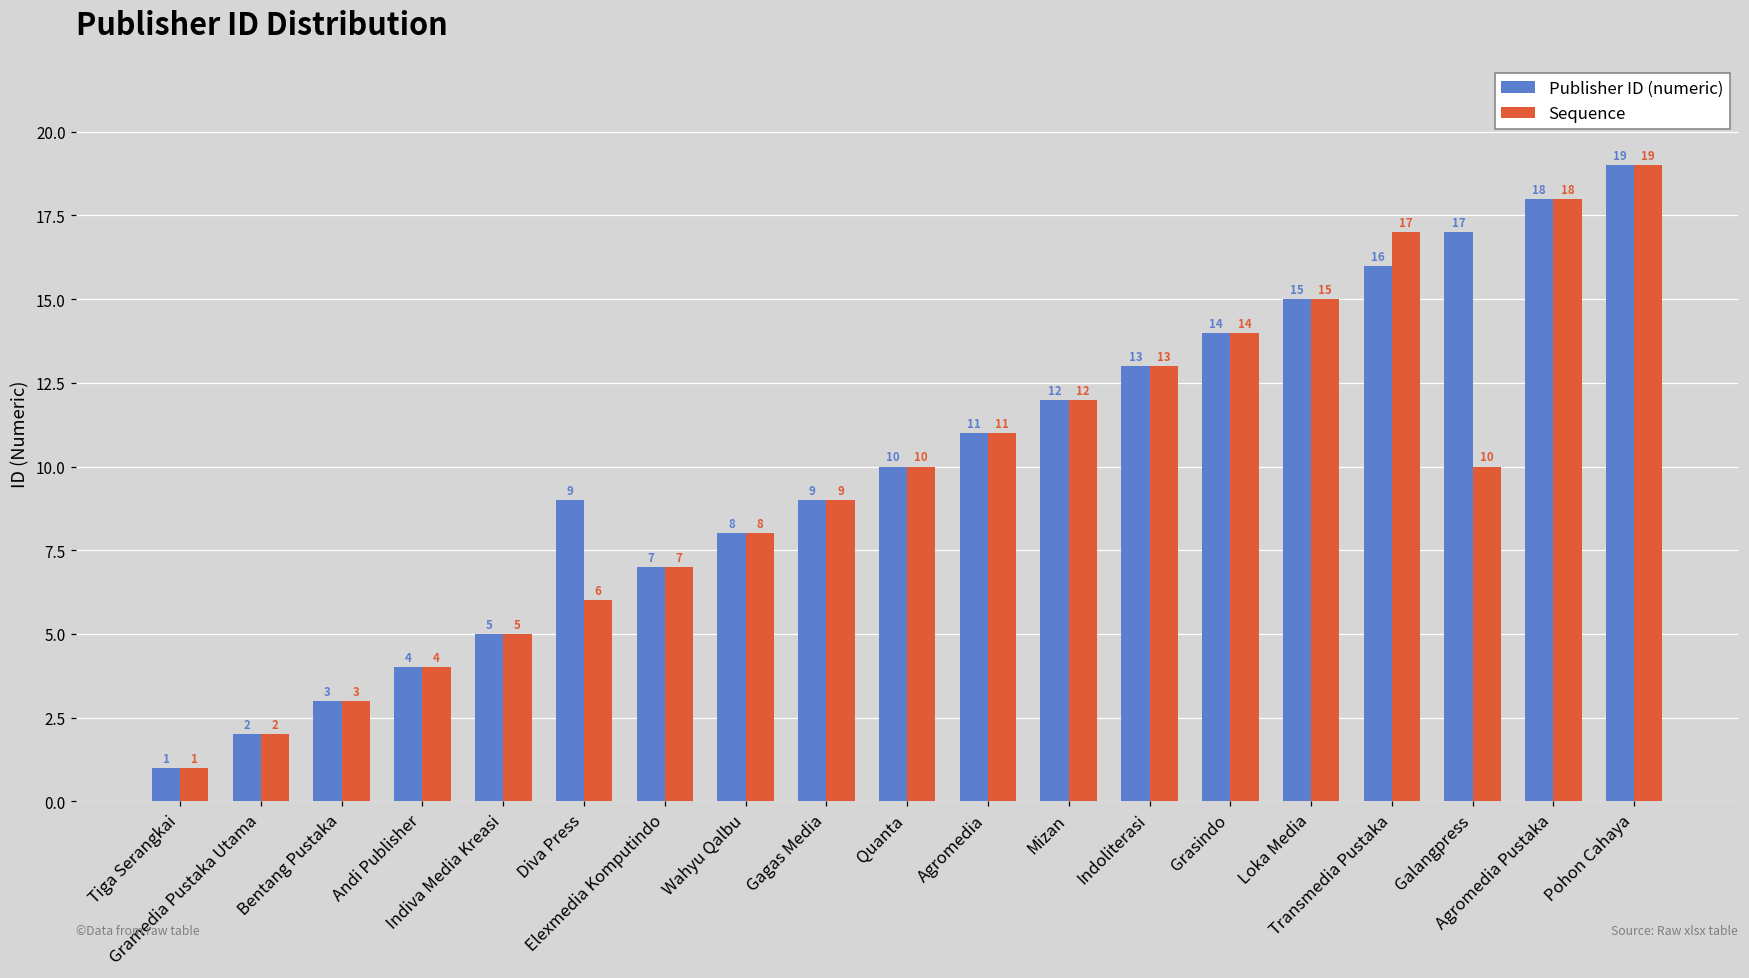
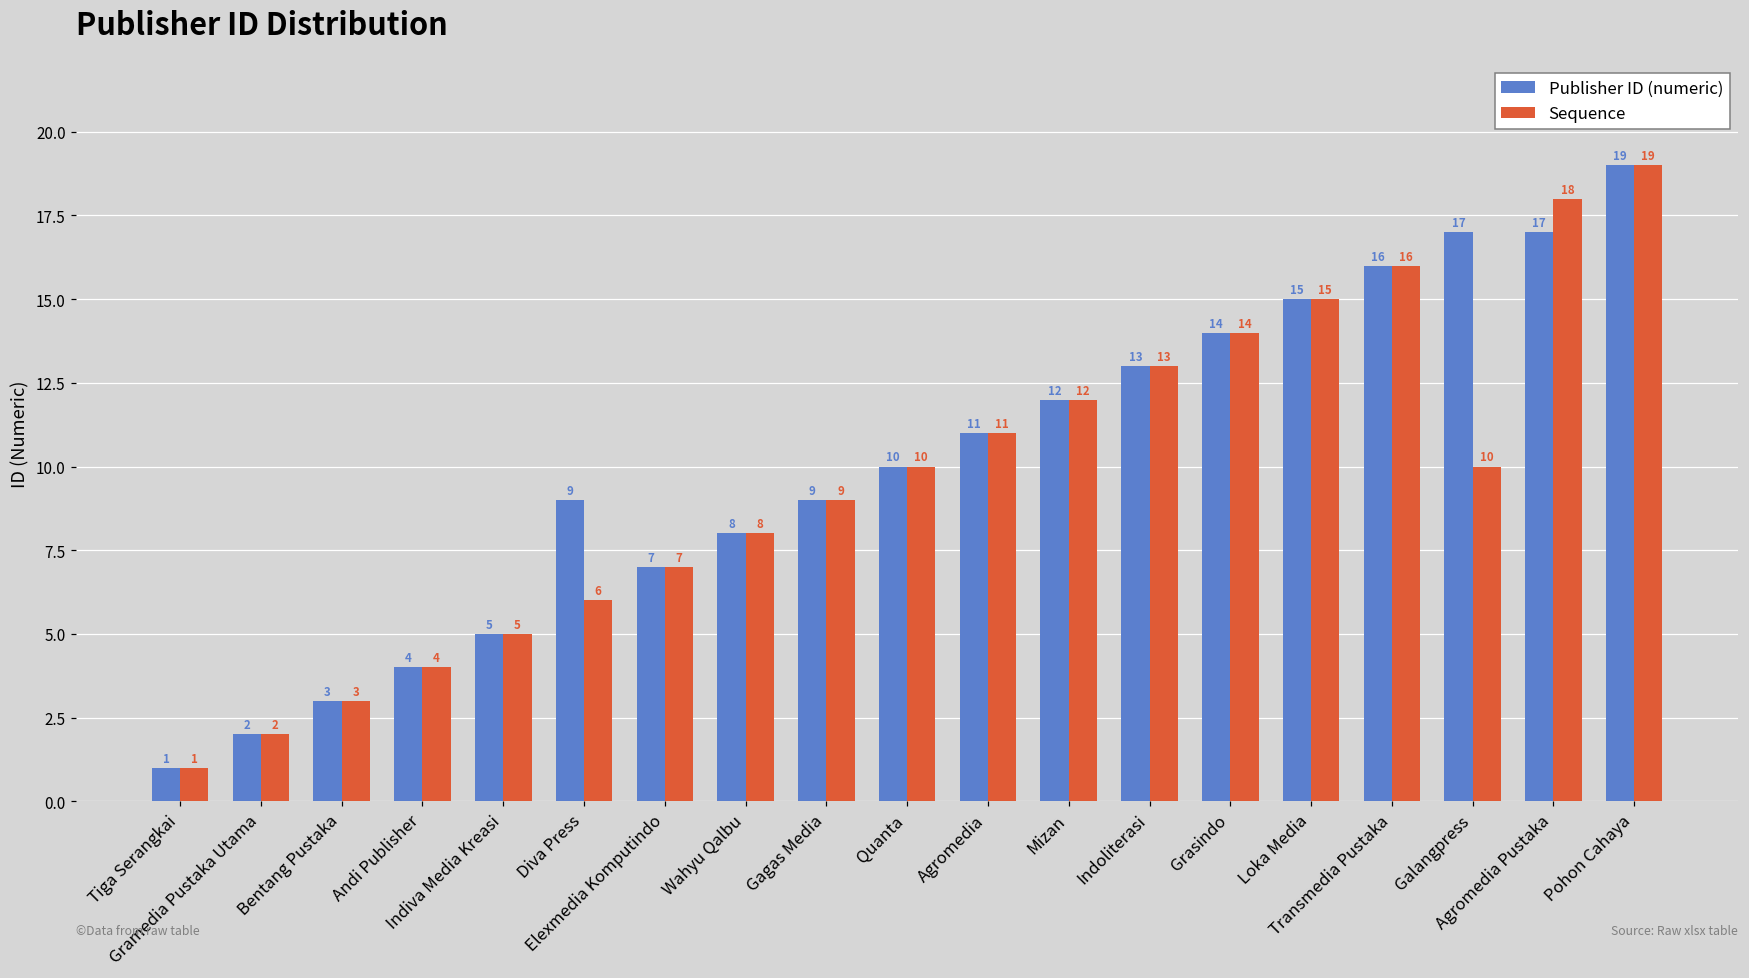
  {
    "Publisher ID (numeric)": {
      "Tiga Serangkai": 1,
      "Gramedia Pustaka Utama": 2,
      "Bentang Pustaka": 3,
      "Andi Publisher": 4,
      "Indiva Media Kreasi": 5,
      "Diva Press": 9,
      "Elexmedia Komputindo": 7,
      "Wahyu Qalbu": 8,
      "Gagas Media": 9,
      "Quanta": 10,
      "Agromedia": 11,
      "Mizan": 12,
      "Indoliterasi": 13,
      "Grasindo": 14,
      "Loka Media": 15,
      "Transmedia Pustaka": 16,
      "Galangpress": 17,
-     "Agromedia Pustaka": 18,
+     "Agromedia Pustaka": 17,
      "Pohon Cahaya": 19
    },
    "Sequence": {
      "Tiga Serangkai": 1,
      "Gramedia Pustaka Utama": 2,
      "Bentang Pustaka": 3,
      "Andi Publisher": 4,
      "Indiva Media Kreasi": 5,
      "Diva Press": 6,
      "Elexmedia Komputindo": 7,
      "Wahyu Qalbu": 8,
      "Gagas Media": 9,
      "Quanta": 10,
      "Agromedia": 11,
      "Mizan": 12,
      "Indoliterasi": 13,
      "Grasindo": 14,
      "Loka Media": 15,
-     "Transmedia Pustaka": 17,
+     "Transmedia Pustaka": 16,
      "Galangpress": 10,
      "Agromedia Pustaka": 18,
      "Pohon Cahaya": 19
    }
  }
